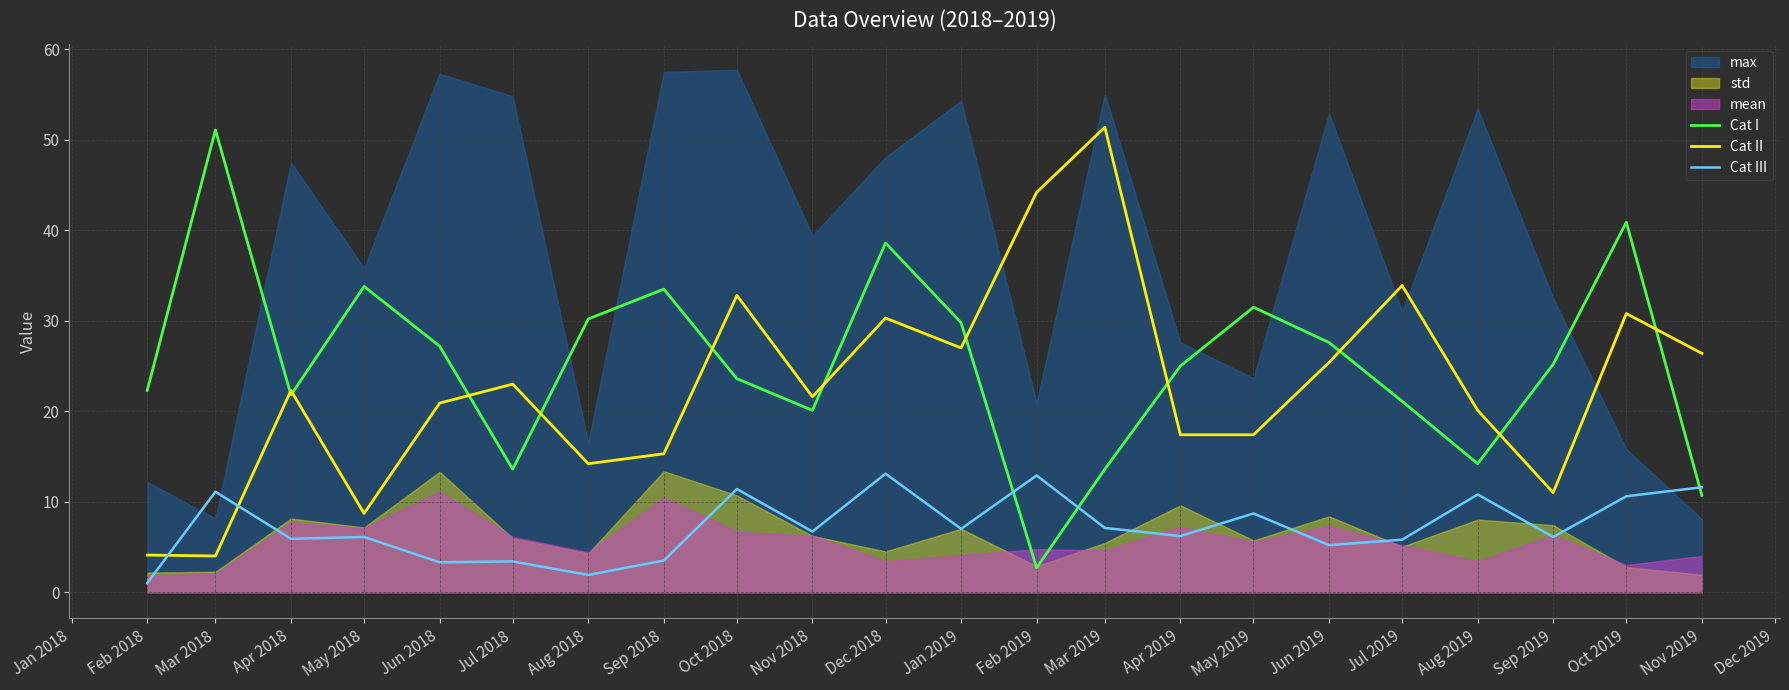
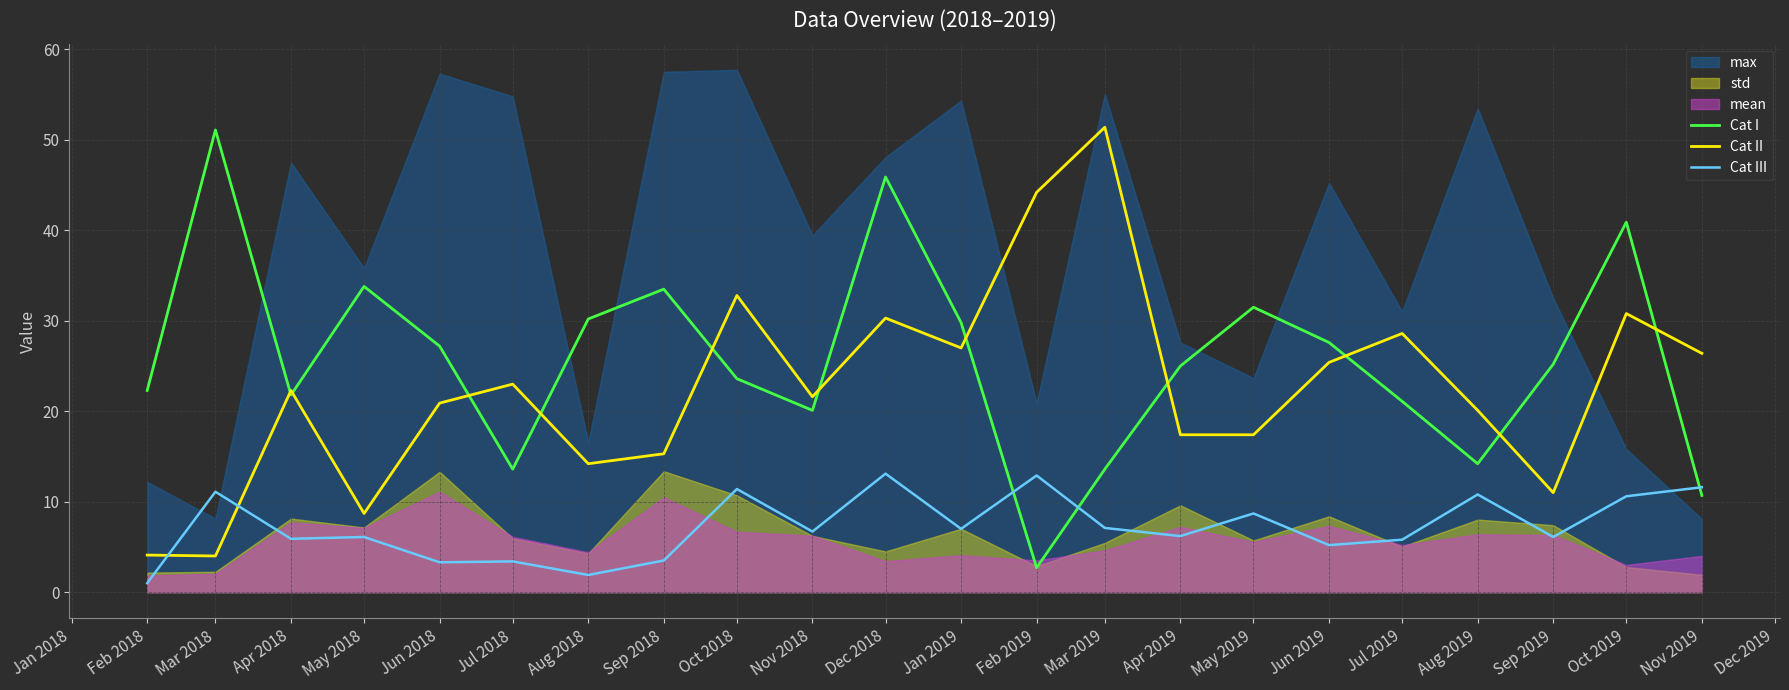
  {
    "Cat I": {
      "Feb 2018": 22,
      "Mar 2018": 51,
      "Apr 2018": 22,
      "May 2018": 34,
      "Jun 2018": 27,
      "Jul 2018": 14,
      "Aug 2018": 30,
      "Sep 2018": 34,
      "Oct 2018": 24,
      "Nov 2018": 20,
-     "Dec 2018": 39,
+     "Dec 2018": 46,
      "Jan 2019": 30,
      "Mar 2019": 14,
      "Apr 2019": 25,
      "May 2019": 32,
      "Jun 2019": 28,
      "Jul 2019": 21,
      "Aug 2019": 14,
      "Sep 2019": 25,
      "Oct 2019": 41,
      "Nov 2019": 11
    },
    "max": {
      "Feb 2018": 12,
      "Mar 2018": 8,
      "Apr 2018": 48,
      "May 2018": 36,
      "Jun 2018": 57,
      "Jul 2018": 55,
      "Aug 2018": 17,
      "Sep 2018": 58,
      "Oct 2018": 58,
      "Nov 2018": 39,
      "Dec 2018": 48,
      "Jan 2019": 54,
      "Feb 2019": 21,
      "Mar 2019": 55,
      "Apr 2019": 28,
      "May 2019": 24,
-     "Jun 2019": 53,
+     "Jun 2019": 45,
      "Jul 2019": 31,
      "Aug 2019": 53,
      "Sep 2019": 33,
      "Oct 2019": 16,
      "Nov 2019": 8
    },
    "Cat II": {
      "Feb 2018": 4,
      "Mar 2018": 4,
      "Apr 2018": 22,
      "May 2018": 9,
      "Jun 2018": 21,
      "Jul 2018": 23,
      "Aug 2018": 14,
      "Sep 2018": 15,
      "Oct 2018": 33,
      "Nov 2018": 22,
      "Dec 2018": 30,
      "Jan 2019": 27,
      "Feb 2019": 44,
      "Mar 2019": 51,
      "Apr 2019": 17,
      "May 2019": 17,
      "Jun 2019": 25,
-     "Jul 2019": 34,
+     "Jul 2019": 29,
      "Aug 2019": 20,
      "Sep 2019": 11,
      "Oct 2019": 31,
      "Nov 2019": 26
    },
    "std": {
      "Feb 2018": 2,
      "Apr 2018": 8,
      "Jun 2018": 13,
      "Sep 2018": 13,
      "Oct 2018": 11,
      "Dec 2018": 5,
      "Mar 2019": 5,
      "Apr 2019": 10,
      "Jun 2019": 8,
      "Aug 2019": 8,
      "Sep 2019": 7,
      "Nov 2019": 2
    },
    "Cat III": {
      "Feb 2018": 1,
      "Mar 2018": 11,
      "Apr 2018": 6,
      "May 2018": 6,
      "Jun 2018": 3,
      "Jul 2018": 3,
      "Aug 2018": 2,
      "Sep 2018": 4,
      "Oct 2018": 11,
      "Nov 2018": 7,
      "Dec 2018": 13,
      "Feb 2019": 13,
      "Mar 2019": 7,
      "Apr 2019": 6,
      "May 2019": 9,
      "Jun 2019": 5,
      "Jul 2019": 6,
      "Aug 2019": 11,
      "Oct 2019": 11,
      "Nov 2019": 12
    },
    "mean": {
      "Feb 2018": 2,
      "Apr 2018": 8,
      "Jun 2018": 11,
      "Sep 2018": 10,
      "Oct 2018": 7,
      "Dec 2018": 3,
      "Jan 2019": 4,
-     "Feb 2019": 5,
+     "Feb 2019": 4,
      "Mar 2019": 5,
      "Apr 2019": 7,
      "Jun 2019": 7,
-     "Aug 2019": 3,
+     "Aug 2019": 6,
      "Nov 2019": 4
    }
  }
